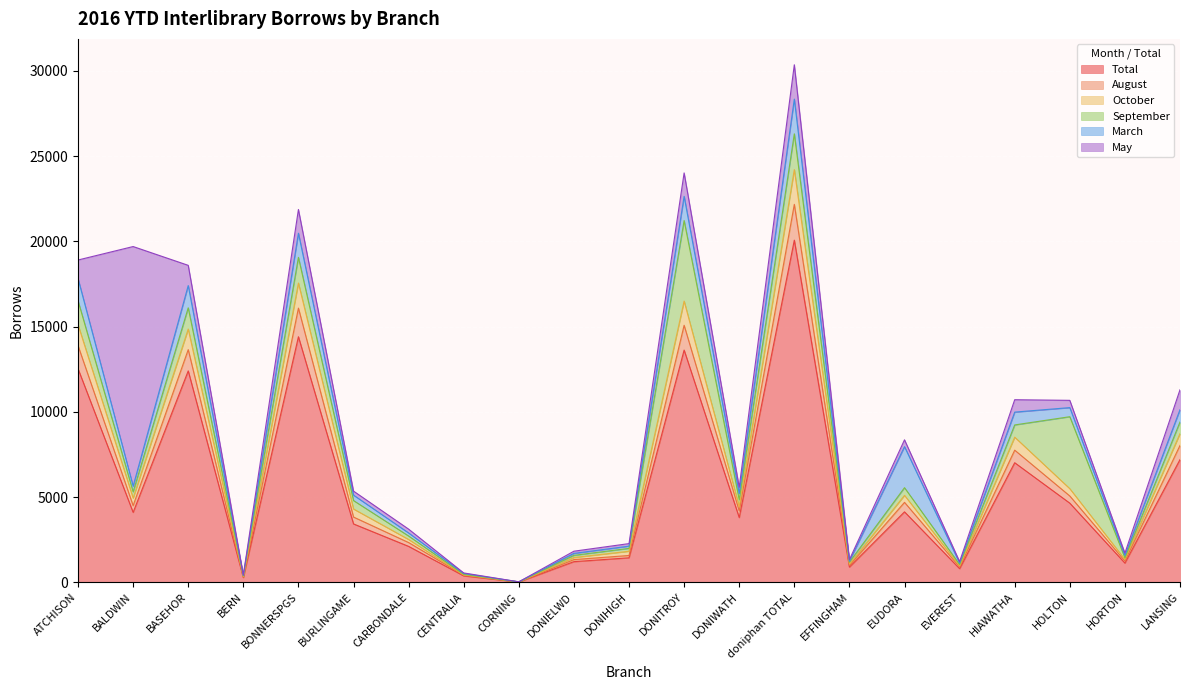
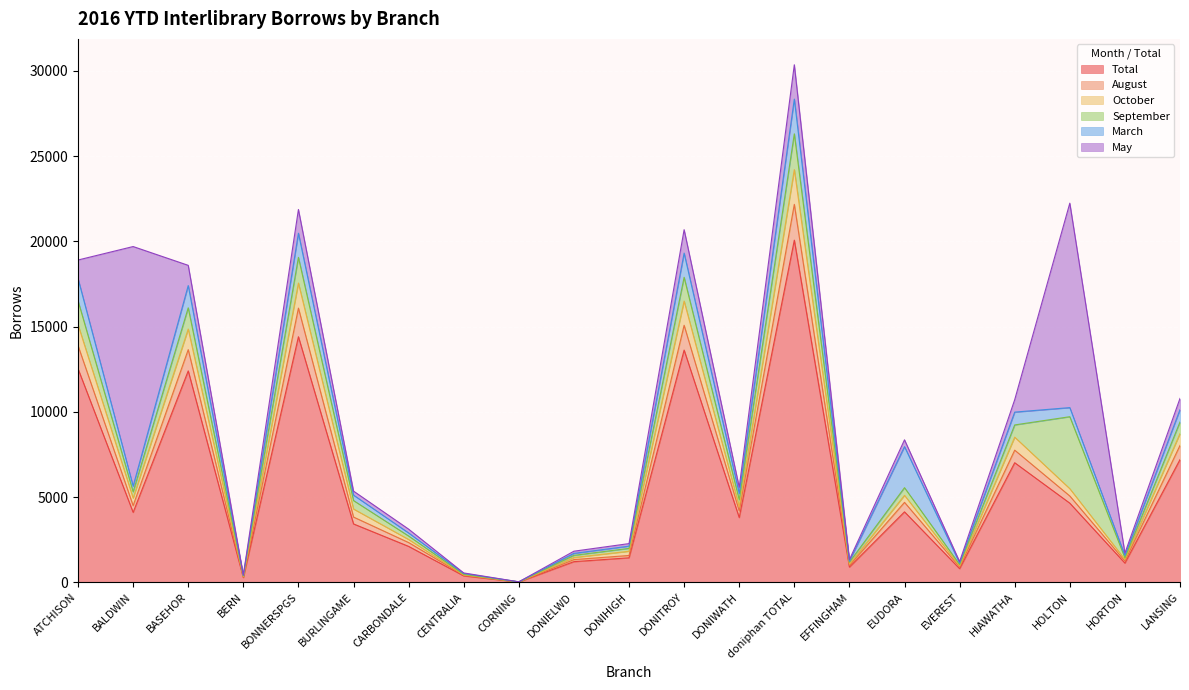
  {
    "September": {
      "ATCHISON": 1400,
      "BALDWIN": 400,
      "BASEHOR": 1200,
      "BONNERSPGS": 1500,
      "BURLINGAME": 500,
      "CARBONDALE": 200,
-     "DONITROY": 4700,
+     "DONITROY": 1400,
      "DONIWATH": 400,
      "doniphan TOTAL": 2100,
      "EUDORA": 400,
      "HIAWATHA": 700,
      "HOLTON": 4200,
      "LANSING": 700
    },
    "March": {
      "ATCHISON": 1300,
      "BALDWIN": 300,
      "BASEHOR": 1300,
      "BONNERSPGS": 1400,
      "BURLINGAME": 300,
      "CARBONDALE": 200,
      "DONITROY": 1400,
      "DONIWATH": 400,
      "doniphan TOTAL": 2000,
      "EUDORA": 2400,
      "HIAWATHA": 800,
      "HOLTON": 500,
      "LANSING": 700
    },
    "May": {
      "ATCHISON": 1100,
      "BALDWIN": 14100,
      "BASEHOR": 1200,
      "BONNERSPGS": 1400,
      "BURLINGAME": 200,
      "CARBONDALE": 200,
      "DONITROY": 1400,
      "DONIWATH": 400,
      "doniphan TOTAL": 2000,
      "EUDORA": 400,
      "HIAWATHA": 700,
-     "HOLTON": 400,
-     "LANSING": 1200
+     "HOLTON": 12000,
+     "LANSING": 700
    }
  }
